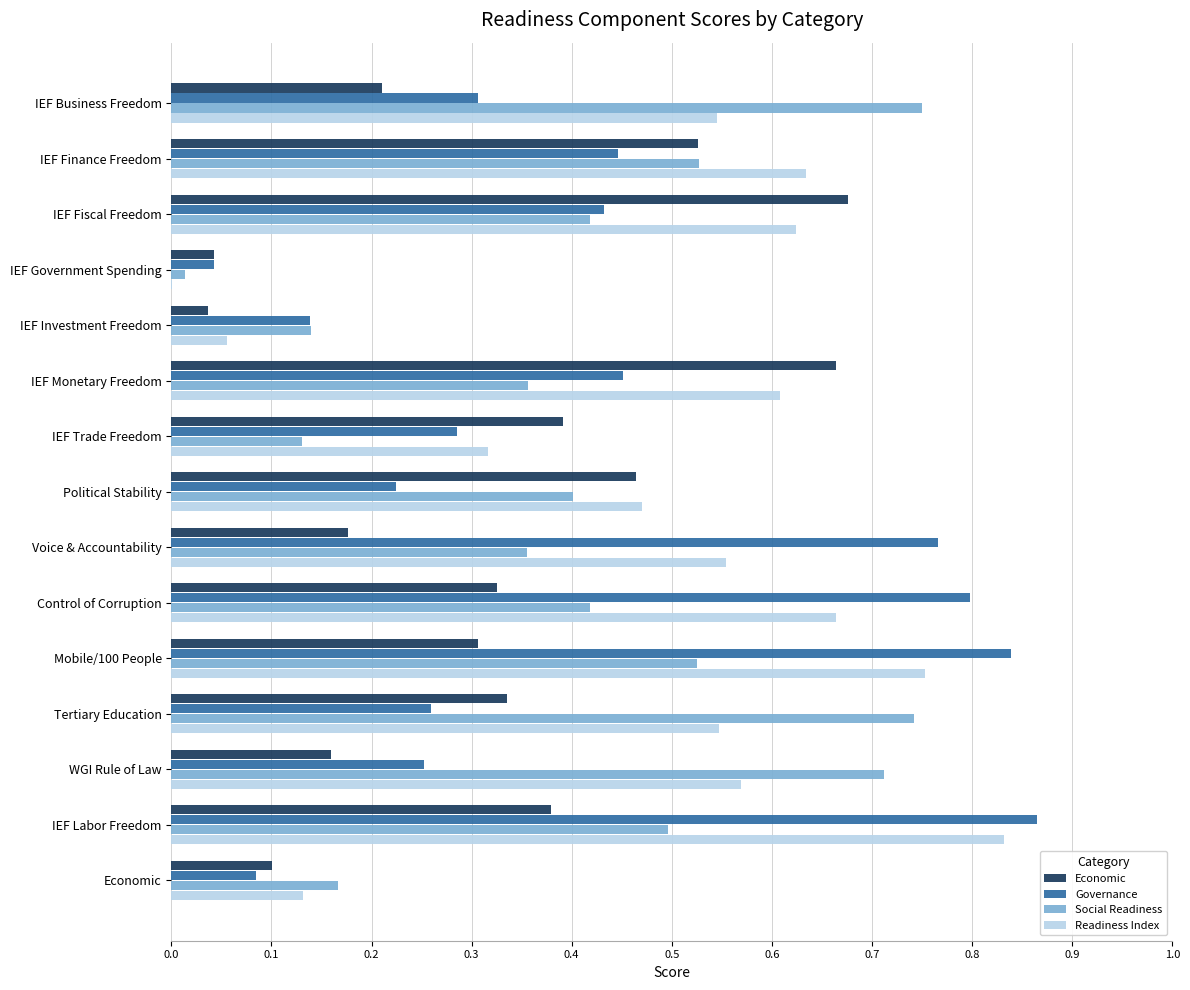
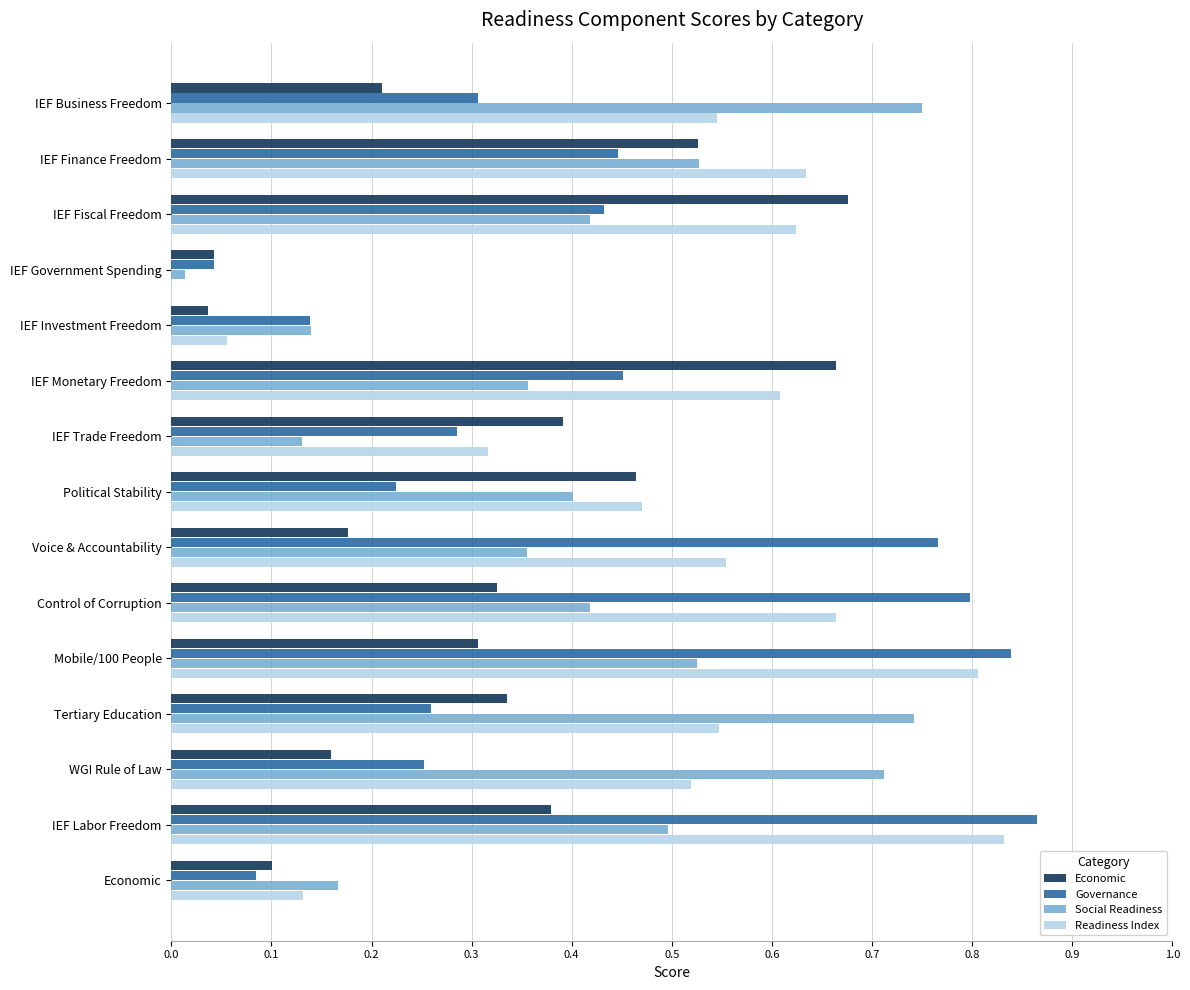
  {
    "Economic": {
      "IEF Business Freedom": 0.210,
      "IEF Finance Freedom": 0.526,
      "IEF Fiscal Freedom": 0.676,
      "IEF Government Spending": 0.042,
      "IEF Investment Freedom": 0.037,
      "IEF Monetary Freedom": 0.664,
      "IEF Trade Freedom": 0.391,
      "Political Stability": 0.464,
      "Voice & Accountability": 0.176,
      "Control of Corruption": 0.325,
      "Mobile/100 People": 0.306,
      "Tertiary Education": 0.335,
      "WGI Rule of Law": 0.160,
      "IEF Labor Freedom": 0.379,
      "Economic": 0.101
    },
    "Governance": {
      "IEF Business Freedom": 0.307,
      "IEF Finance Freedom": 0.447,
      "IEF Fiscal Freedom": 0.432,
      "IEF Government Spending": 0.042,
      "IEF Investment Freedom": 0.138,
      "IEF Monetary Freedom": 0.451,
      "IEF Trade Freedom": 0.286,
      "Political Stability": 0.224,
      "Voice & Accountability": 0.766,
      "Control of Corruption": 0.798,
      "Mobile/100 People": 0.838,
      "Tertiary Education": 0.259,
      "WGI Rule of Law": 0.253,
      "IEF Labor Freedom": 0.865,
      "Economic": 0.085
    },
    "Social Readiness": {
      "IEF Business Freedom": 0.750,
      "IEF Finance Freedom": 0.527,
      "IEF Fiscal Freedom": 0.419,
      "IEF Government Spending": 0.013,
      "IEF Investment Freedom": 0.140,
      "IEF Monetary Freedom": 0.356,
      "IEF Trade Freedom": 0.131,
      "Political Stability": 0.401,
      "Voice & Accountability": 0.356,
      "Control of Corruption": 0.419,
      "Mobile/100 People": 0.525,
      "Tertiary Education": 0.742,
      "WGI Rule of Law": 0.712,
      "IEF Labor Freedom": 0.496,
      "Economic": 0.166
    },
    "Readiness Index": {
      "IEF Business Freedom": 0.545,
      "IEF Finance Freedom": 0.634,
      "IEF Fiscal Freedom": 0.624,
      "IEF Investment Freedom": 0.056,
      "IEF Monetary Freedom": 0.608,
      "IEF Trade Freedom": 0.316,
      "Political Stability": 0.470,
      "Voice & Accountability": 0.554,
      "Control of Corruption": 0.664,
-     "Mobile/100 People": 0.753,
+     "Mobile/100 People": 0.806,
      "Tertiary Education": 0.548,
-     "WGI Rule of Law": 0.569,
+     "WGI Rule of Law": 0.520,
      "IEF Labor Freedom": 0.832,
      "Economic": 0.131
    }
  }
